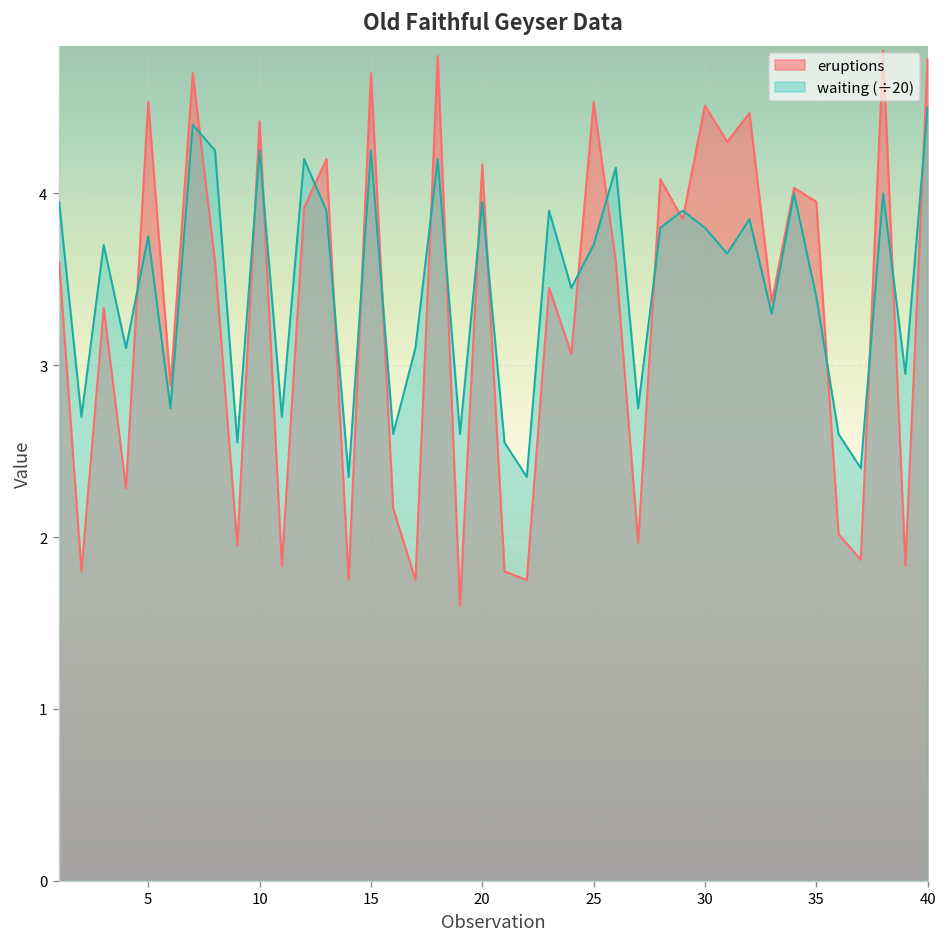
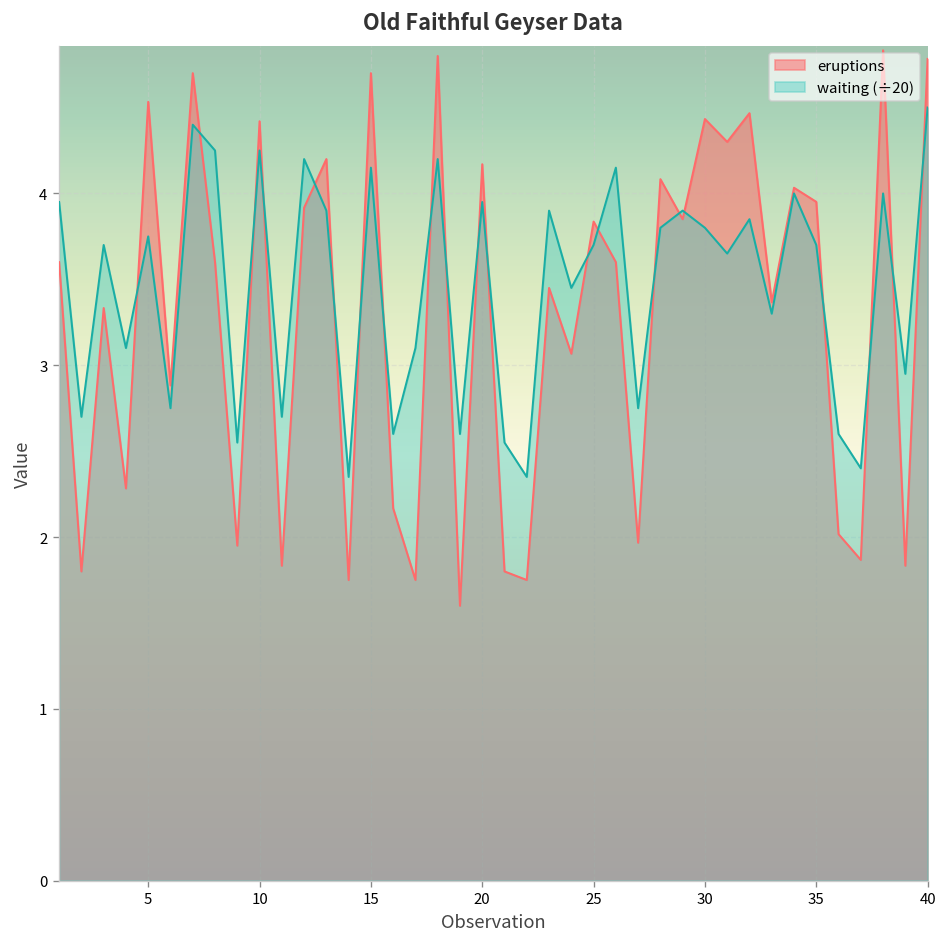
  {
    "eruptions": {
      "5": 4.53,
      "10": 4.42,
      "15": 4.70,
      "20": 4.17,
-     "25": 4.53,
-     "30": 4.51,
+     "25": 3.84,
+     "30": 4.43,
      "35": 3.95,
      "40": 4.78
    },
    "waiting (÷20)": {
      "5": 3.75,
      "10": 4.25,
-     "15": 4.25,
+     "15": 4.15,
      "20": 3.95,
      "25": 3.70,
      "30": 3.80,
-     "35": 3.40,
+     "35": 3.70,
      "40": 4.50
    }
  }
